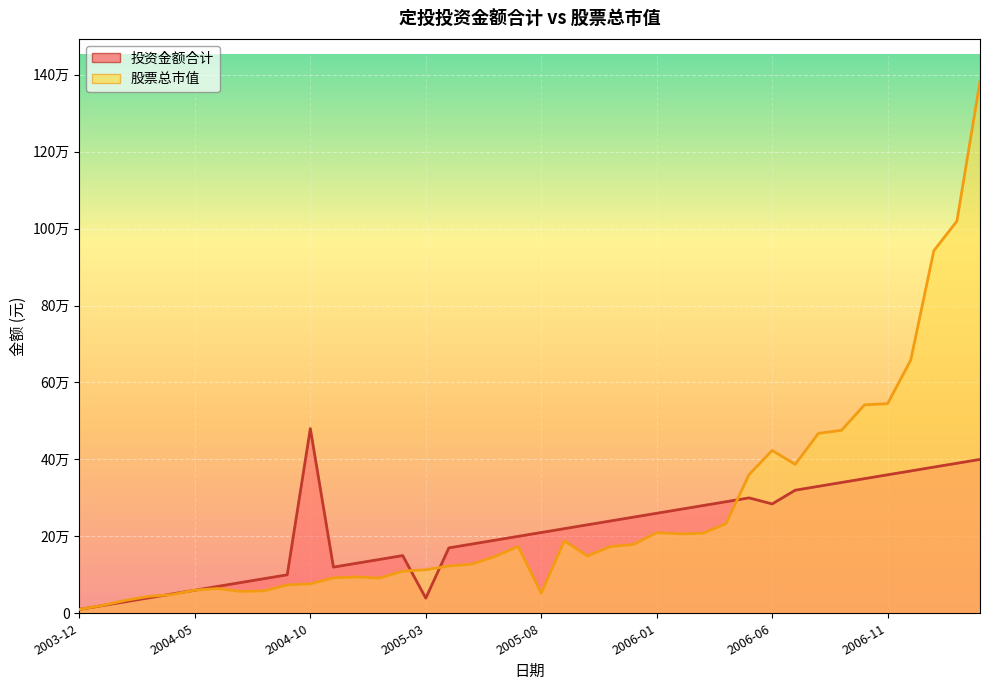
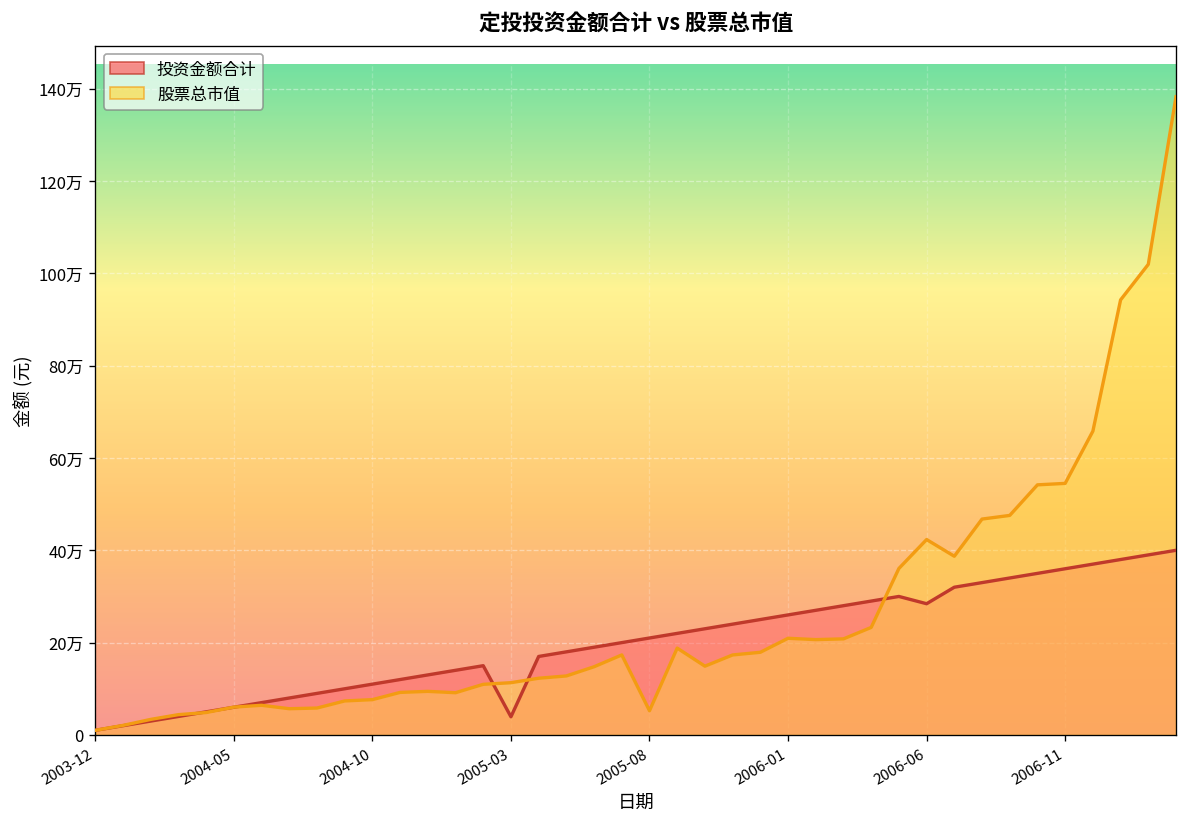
  {
    "投资金额合计": {
-     "2004-10": "48万",
+     "2004-10": "11万",
      "2005-03": "4万",
      "2005-08": "21万",
      "2006-01": "26万",
      "2006-06": "28万",
      "2006-11": "36万"
    },
    "股票总市值": {
      "2004-10": "8万",
      "2005-03": "11万",
      "2005-08": "5万",
      "2006-01": "21万",
      "2006-06": "42万",
      "2006-11": "54万"
    }
  }
